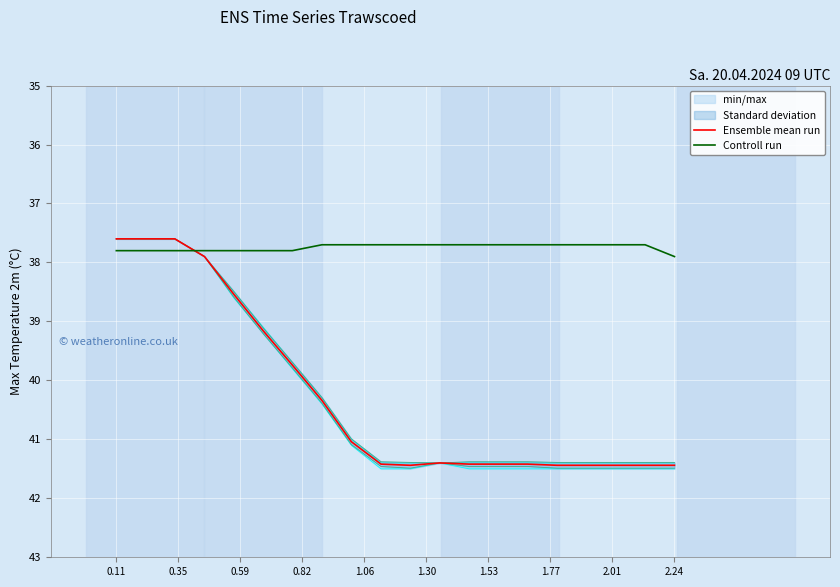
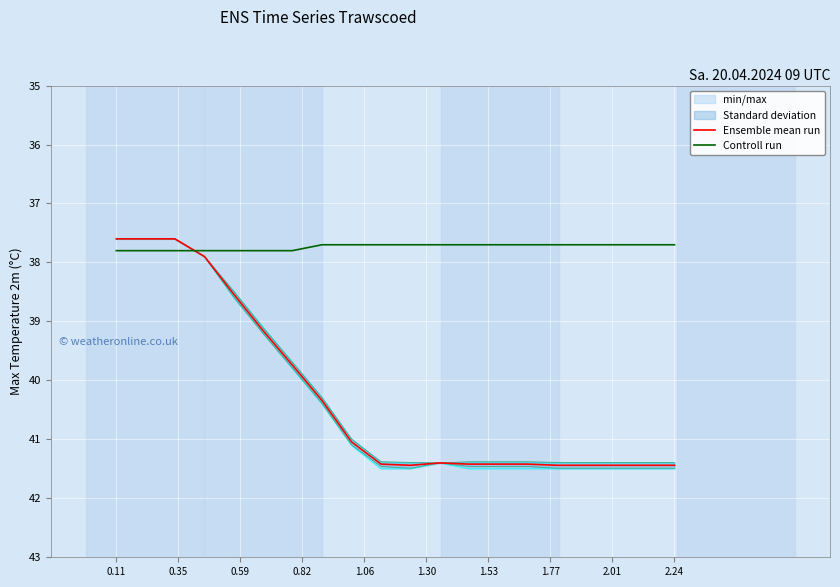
  {
    "Controll run": {
      "0.11": 37.8,
-     "2.24": 37.9
+     "2.24": 37.7
    }
  }
